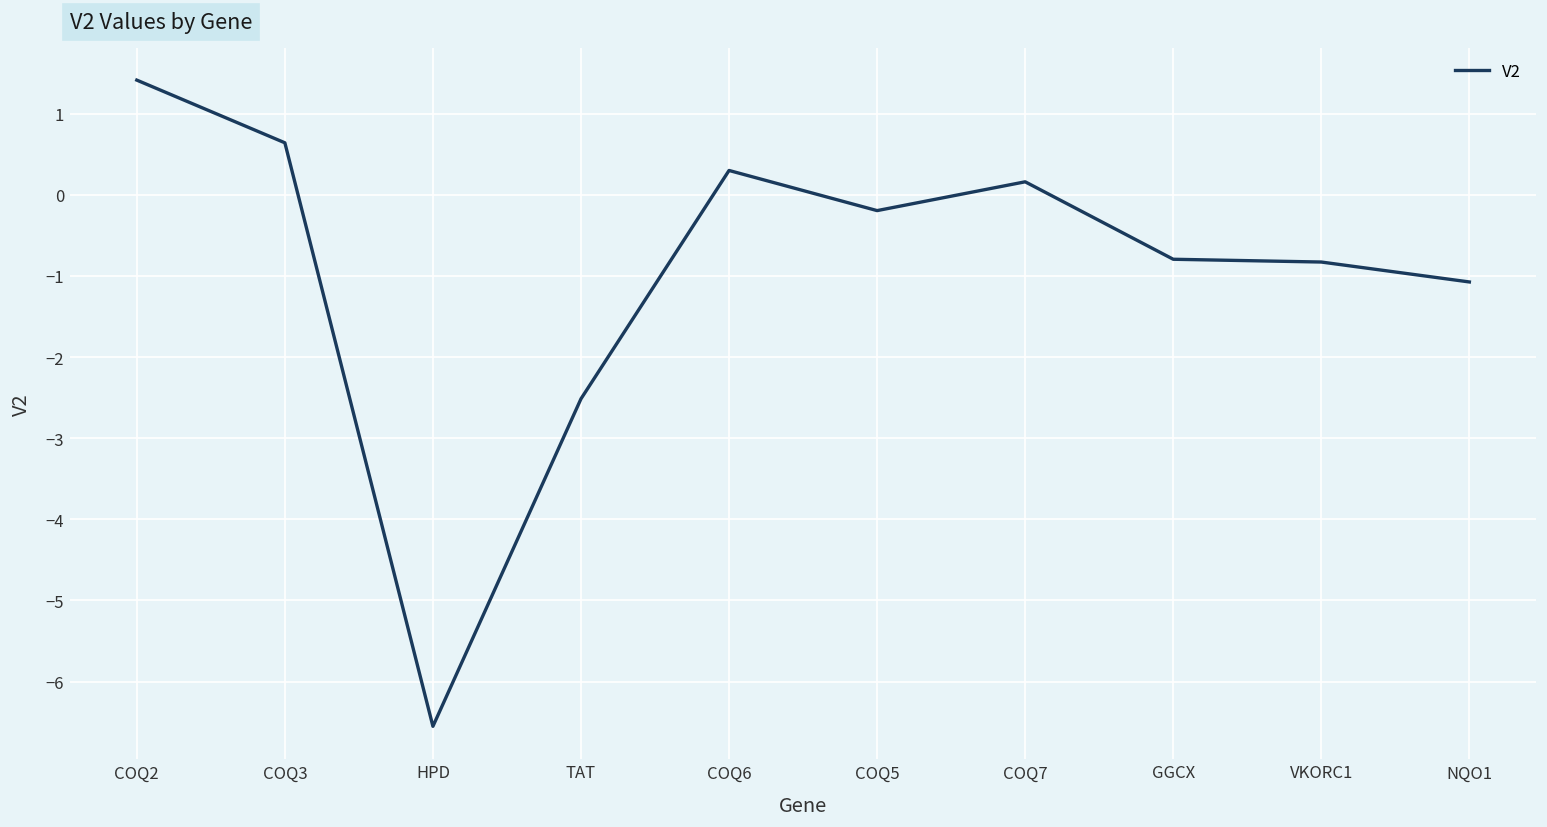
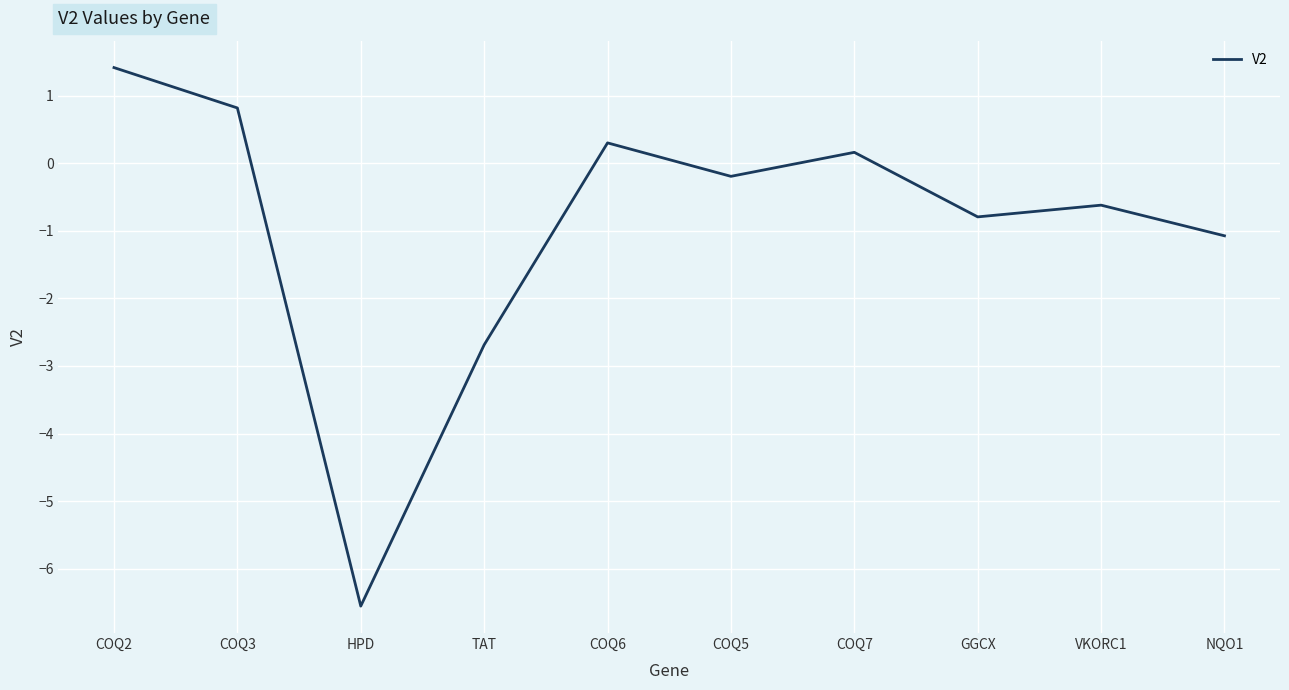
  {
    "COQ2": 1.4,
-   "COQ3": 0.6,
+   "COQ3": 0.8,
    "HPD": -6.6,
-   "TAT": -2.5,
+   "TAT": -2.7,
    "COQ6": 0.3,
    "COQ5": -0.2,
    "COQ7": 0.2,
    "GGCX": -0.8,
-   "VKORC1": -0.8,
+   "VKORC1": -0.6,
    "NQO1": -1.1
  }
